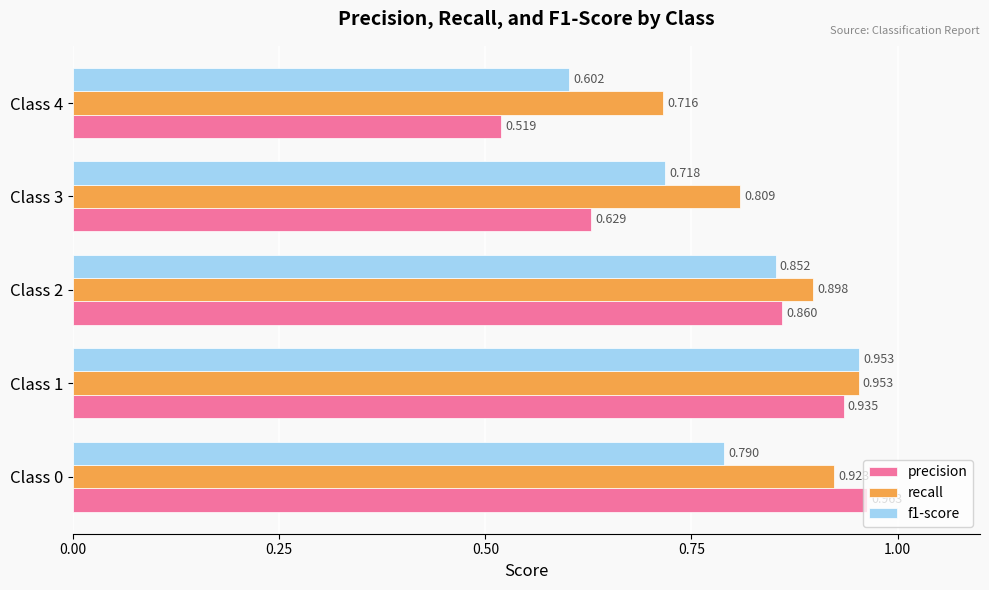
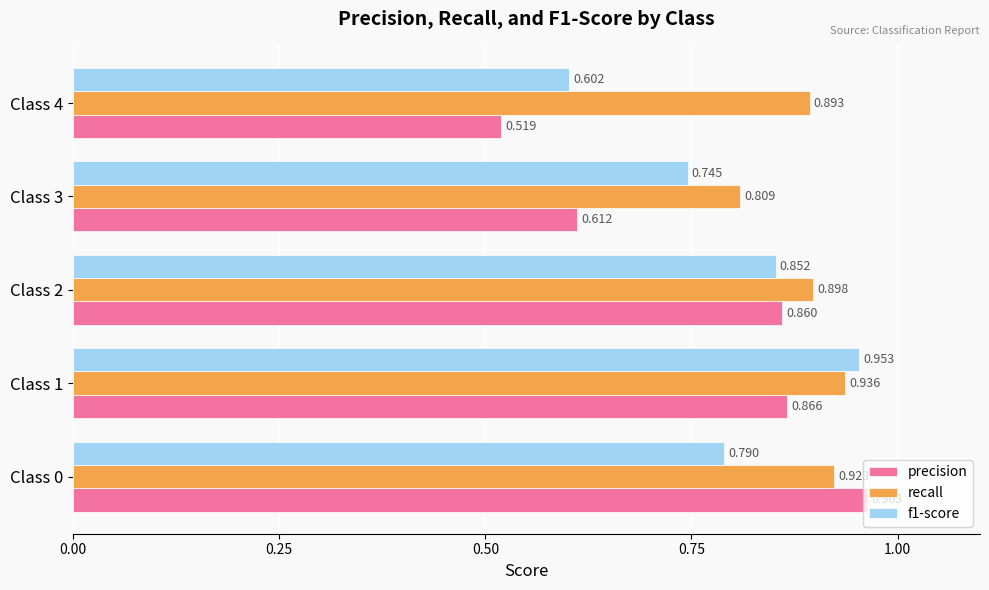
  {
    "precision": {
      "Class 4": 0.519,
-     "Class 3": 0.629,
+     "Class 3": 0.612,
      "Class 2": 0.860,
-     "Class 1": 0.935
+     "Class 1": 0.866
    },
    "recall": {
-     "Class 4": 0.716,
+     "Class 4": 0.893,
      "Class 3": 0.809,
      "Class 2": 0.898,
-     "Class 1": 0.953
+     "Class 1": 0.936
    },
    "f1-score": {
      "Class 4": 0.602,
-     "Class 3": 0.718,
+     "Class 3": 0.745,
      "Class 2": 0.852,
      "Class 1": 0.953,
      "Class 0": 0.790
    }
  }
